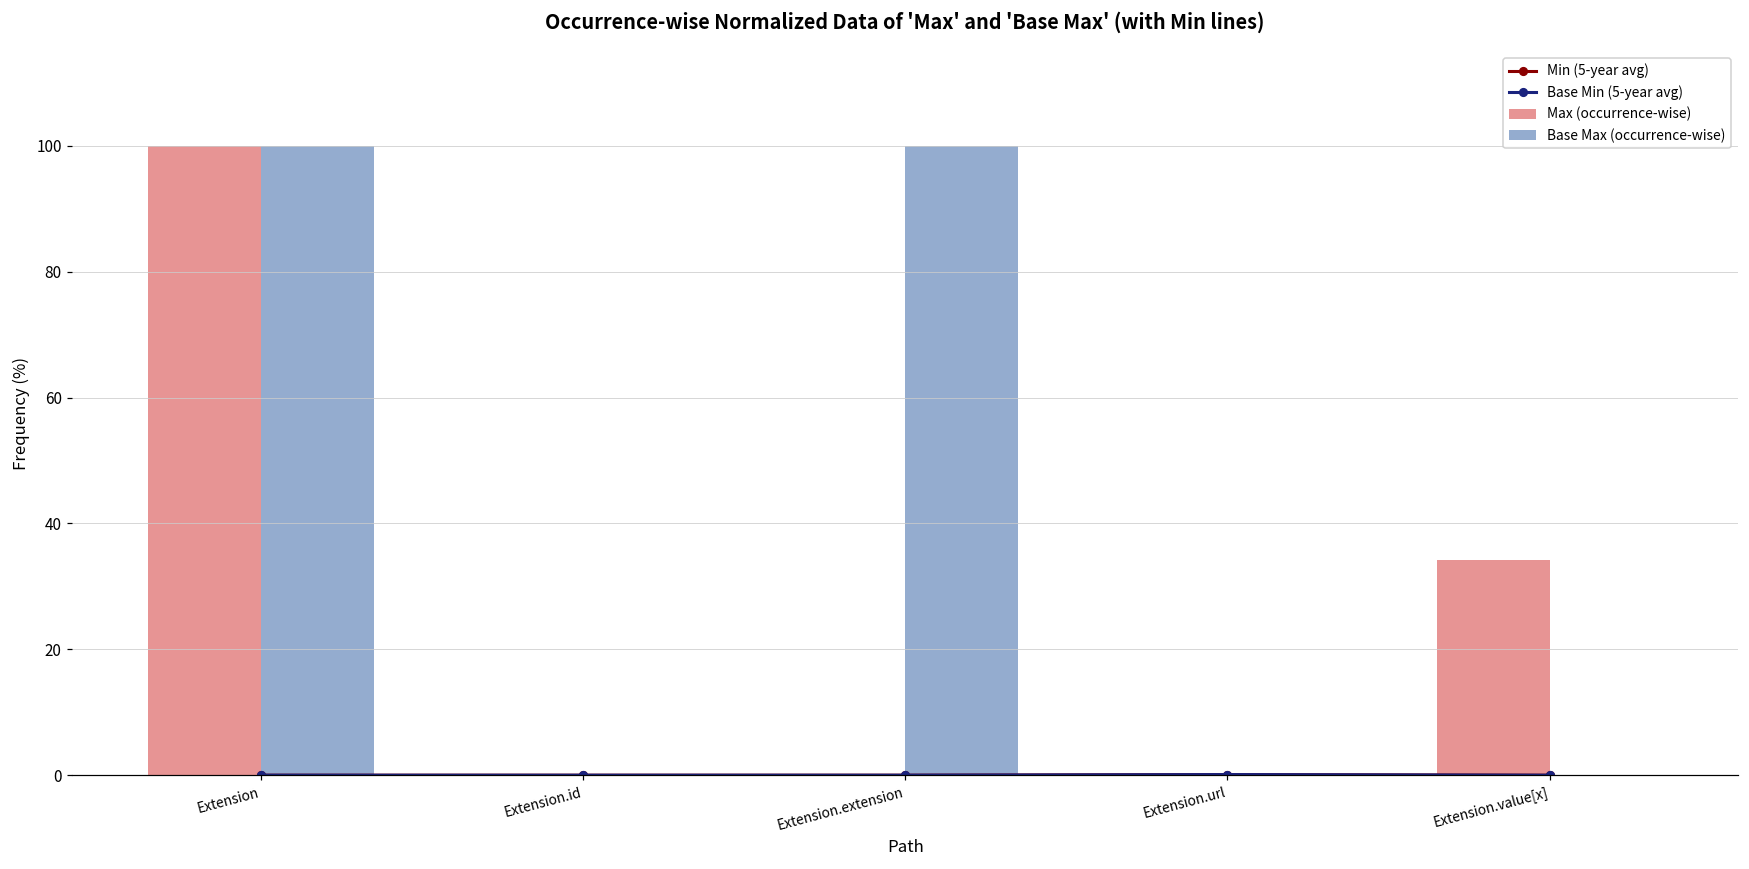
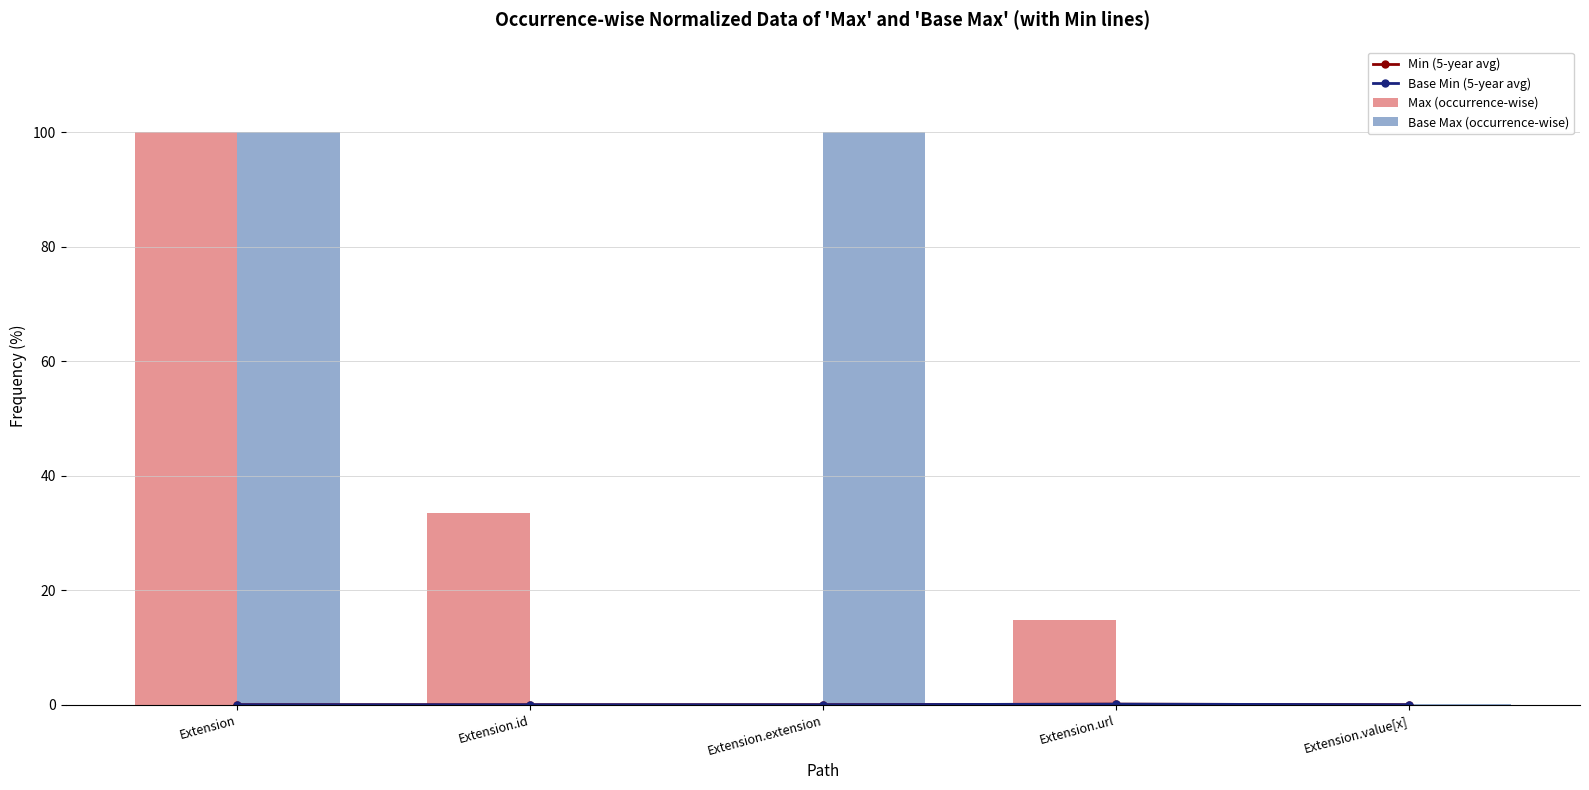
  {
    "Max (occurrence-wise)": {
      "Extension": 100,
-     "Extension.id": 0,
+     "Extension.id": 33,
      "Extension.extension": 0,
-     "Extension.url": 0,
-     "Extension.value[x]": 34
+     "Extension.url": 15,
+     "Extension.value[x]": 0
    },
    "Base Min (5-year avg)": {
      "Extension": 0,
      "Extension.id": 0,
      "Extension.extension": 0,
      "Extension.url": 0,
      "Extension.value[x]": 0
    },
    "Base Max (occurrence-wise)": {
      "Extension": 100,
      "Extension.extension": 100
    }
  }
